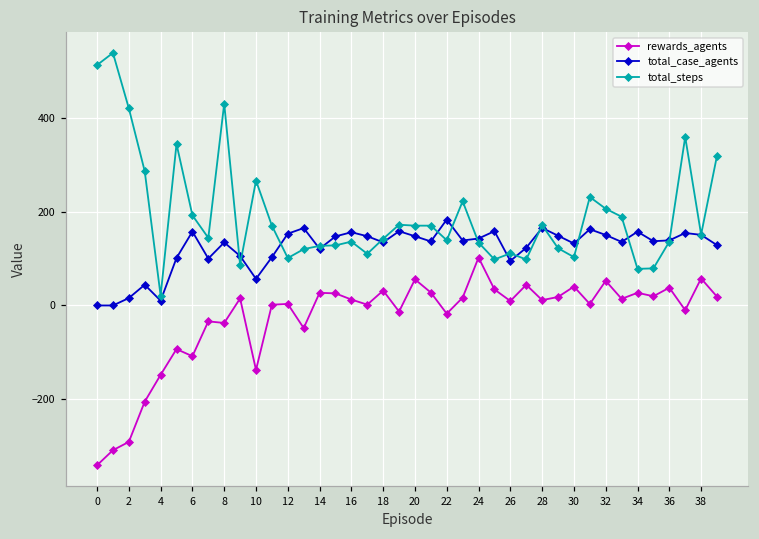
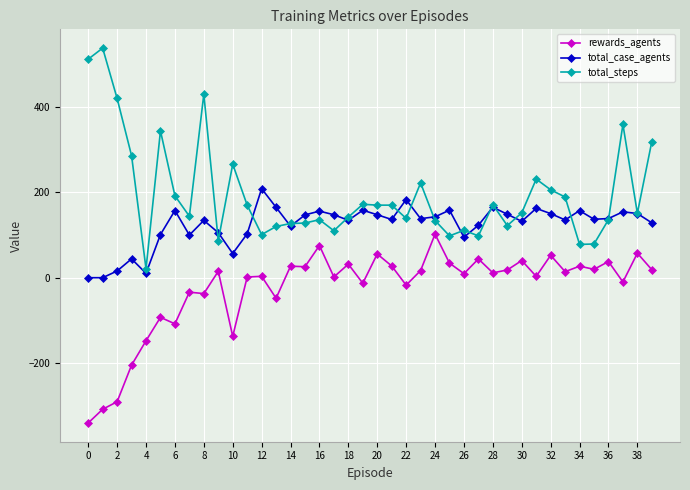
  {
    "rewards_agents": {
      "0": -340,
      "2": -290,
      "4": -150,
      "6": -110,
      "8": -40,
      "10": -140,
      "12": 0,
      "14": 30,
-     "16": 10,
+     "16": 80,
      "18": 30,
      "20": 60,
      "22": -20,
      "24": 100,
      "26": 10,
      "28": 10,
      "30": 40,
      "32": 50,
      "34": 30,
      "36": 40,
      "38": 60
    },
    "total_case_agents": {
      "0": 0,
      "2": 20,
      "4": 10,
      "6": 160,
      "8": 130,
      "10": 60,
-     "12": 150,
+     "12": 210,
      "14": 120,
      "16": 160,
      "18": 130,
      "20": 150,
      "22": 180,
      "24": 140,
      "26": 90,
      "30": 130,
      "32": 150,
      "34": 160
    },
    "total_steps": {
      "0": 510,
      "2": 420,
      "4": 20,
      "6": 190,
      "8": 430,
      "10": 270,
      "12": 100,
      "14": 130,
      "16": 140,
      "18": 140,
      "20": 170,
      "22": 140,
      "24": 130,
      "26": 110,
-     "30": 100,
+     "30": 150,
      "32": 210,
      "34": 80
    }
  }
